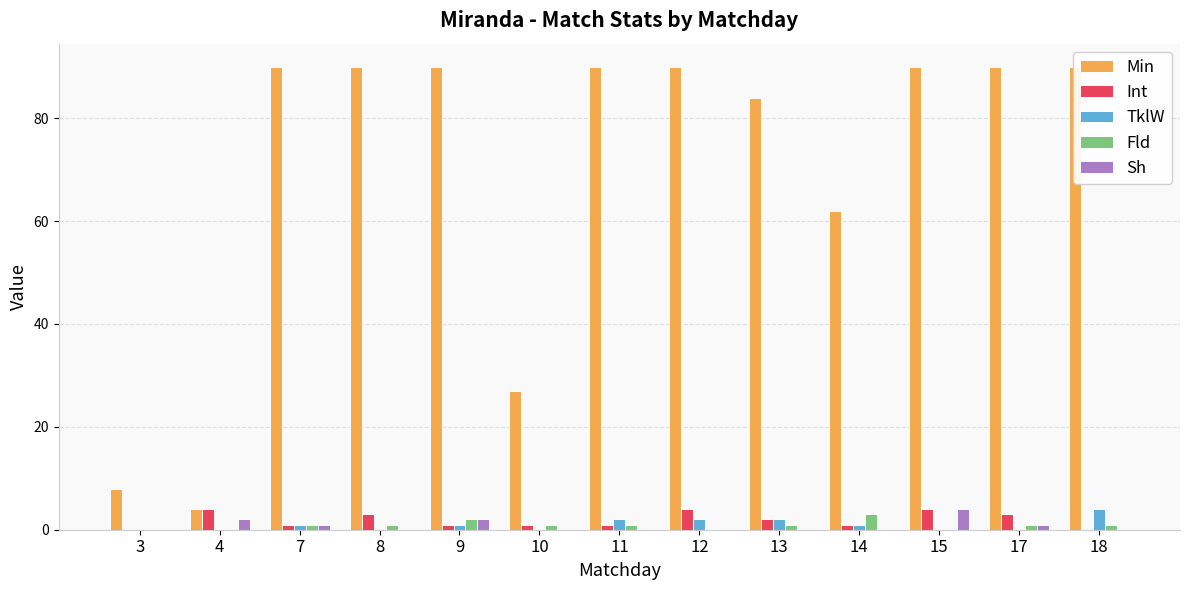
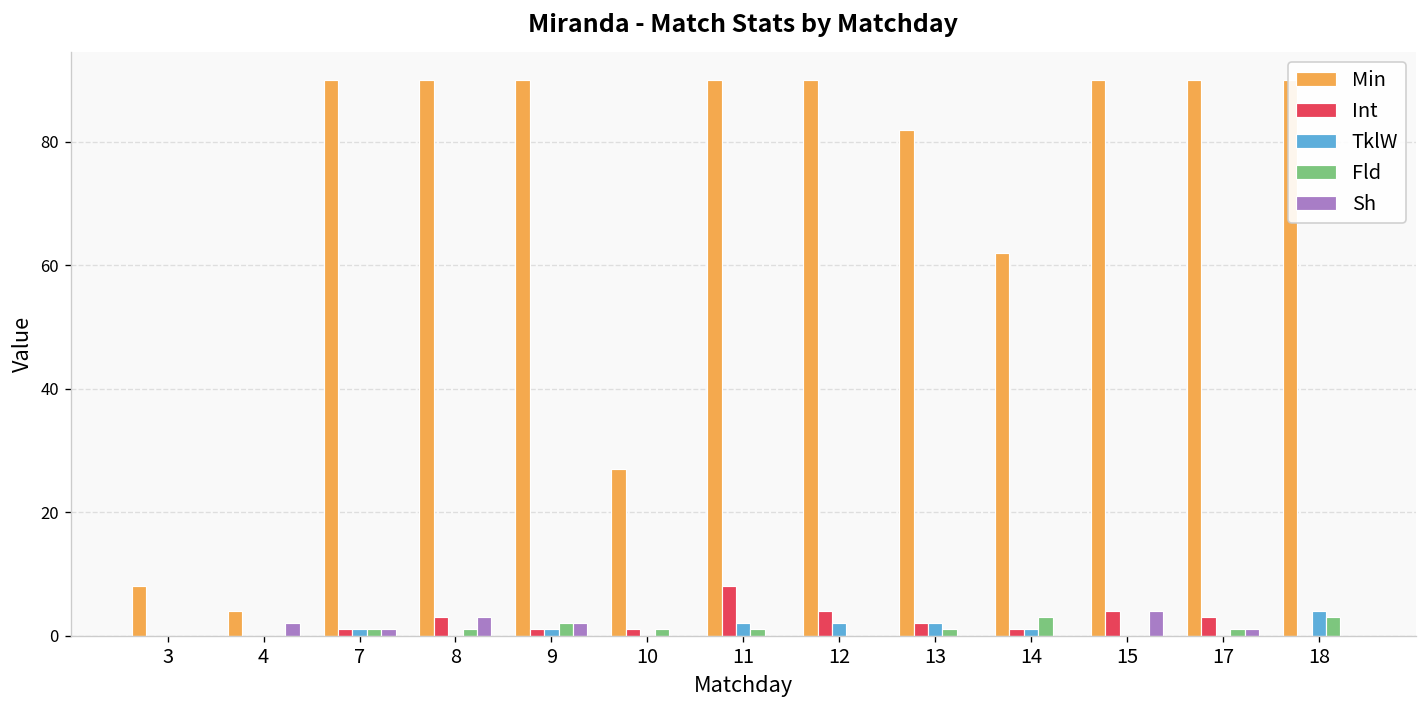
  {
    "Min": {
      "3": 8,
      "4": 4,
      "7": 90,
      "8": 90,
      "9": 90,
      "10": 27,
      "11": 90,
      "12": 90,
-     "13": 84,
+     "13": 82,
      "14": 62,
      "15": 90,
      "17": 90
    },
    "Int": {
      "3": 0,
-     "4": 4,
+     "4": 0,
      "7": 1,
      "8": 3,
      "9": 1,
      "10": 1,
-     "11": 1,
+     "11": 8,
      "12": 4,
      "13": 2,
      "14": 1,
      "15": 4,
      "17": 3,
      "18": 0
    },
    "TklW": {
      "3": 0,
      "4": 0,
      "7": 1,
      "8": 0,
      "9": 1,
      "10": 0,
      "11": 2,
      "12": 2,
      "13": 2,
      "14": 1,
      "15": 0,
      "17": 0,
      "18": 4
    },
    "Fld": {
      "3": 0,
      "4": 0,
      "7": 1,
      "8": 1,
      "9": 2,
      "10": 1,
      "11": 1,
      "12": 0,
      "13": 1,
      "14": 3,
      "15": 0,
      "17": 1,
-     "18": 1
+     "18": 3
    },
    "Sh": {
      "3": 0,
      "4": 2,
      "7": 1,
-     "8": 0,
+     "8": 3,
      "9": 2,
      "10": 0,
      "11": 0,
      "12": 0,
      "13": 0,
      "14": 0,
      "15": 4,
      "17": 1,
      "18": 0
    }
  }
